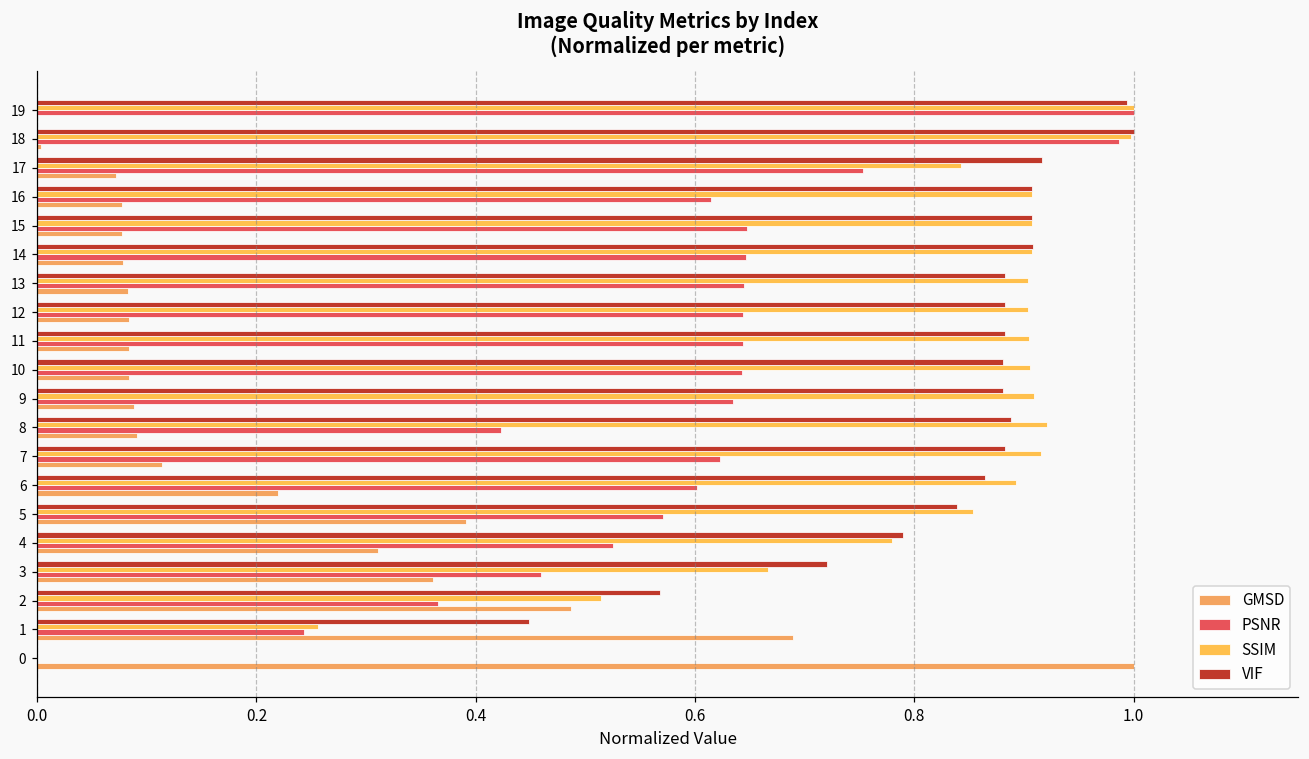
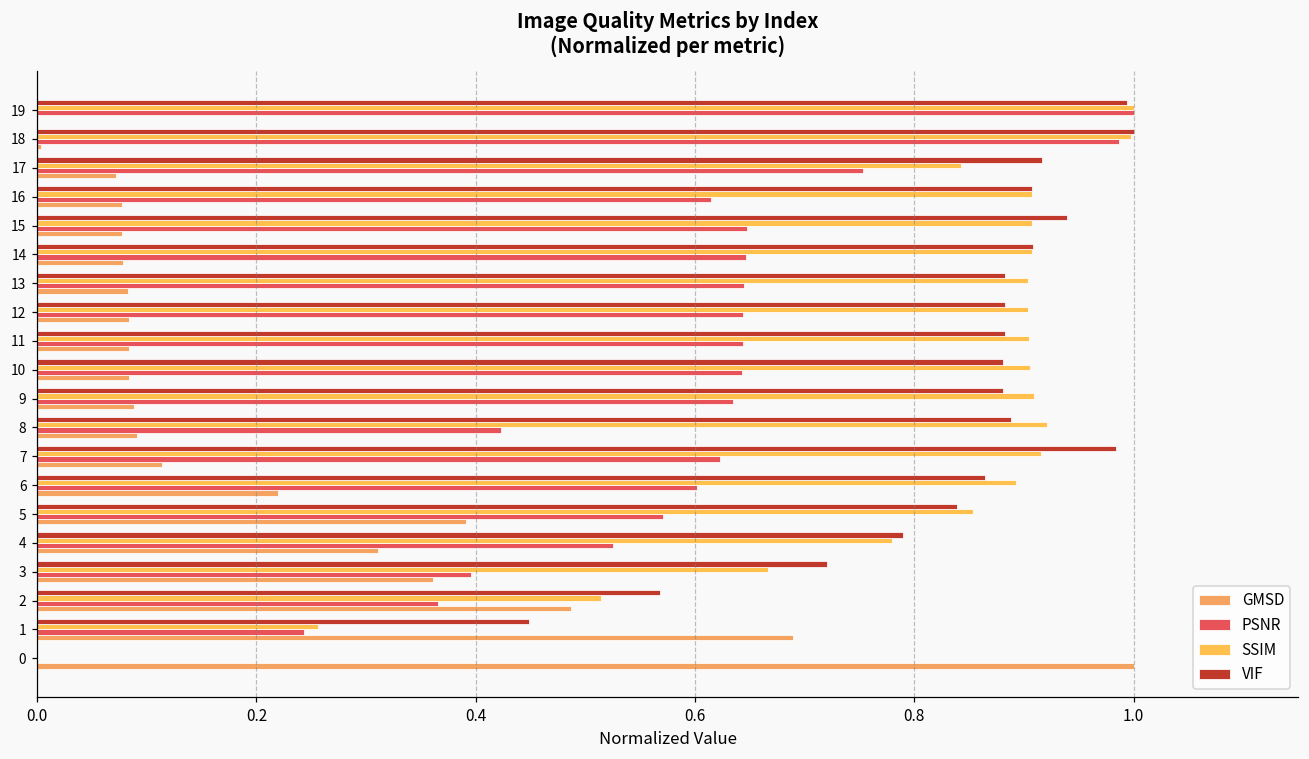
  {
    "PSNR": {
      "19": 1.00,
      "18": 0.99,
      "17": 0.75,
      "16": 0.61,
      "15": 0.65,
      "14": 0.65,
      "13": 0.64,
      "12": 0.64,
      "11": 0.64,
      "10": 0.64,
      "9": 0.63,
      "8": 0.42,
      "7": 0.62,
      "6": 0.60,
      "5": 0.57,
      "4": 0.53,
-     "3": 0.46,
+     "3": 0.40,
      "2": 0.37,
      "1": 0.24,
      "0": 0.00
    },
    "VIF": {
      "19": 0.99,
      "18": 1.00,
      "17": 0.92,
      "16": 0.91,
-     "15": 0.91,
+     "15": 0.94,
      "14": 0.91,
      "13": 0.88,
      "12": 0.88,
      "11": 0.88,
      "10": 0.88,
      "9": 0.88,
      "8": 0.89,
-     "7": 0.88,
+     "7": 0.98,
      "6": 0.86,
      "5": 0.84,
      "4": 0.79,
      "3": 0.72,
      "2": 0.57,
      "1": 0.45,
      "0": 0.00
    }
  }
